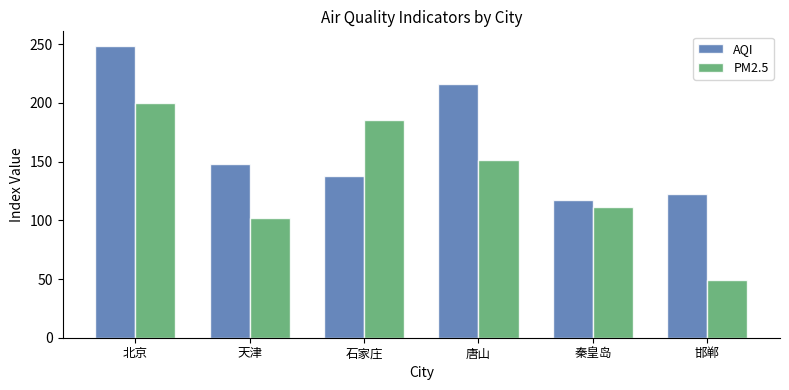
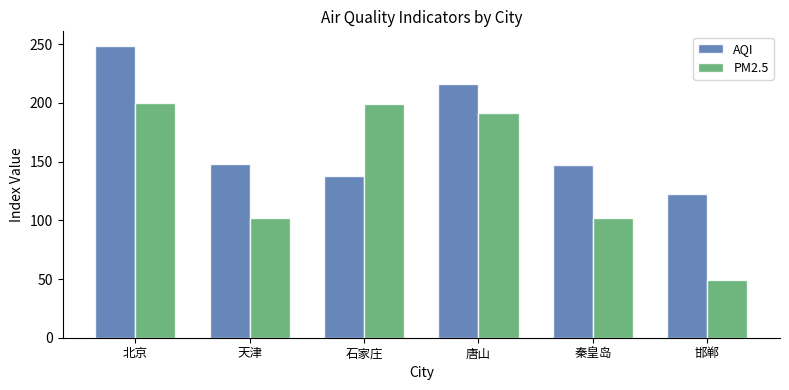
  {
    "AQI": {
      "北京": 249,
      "天津": 148,
      "石家庄": 138,
      "唐山": 216,
-     "秦皇岛": 117,
+     "秦皇岛": 147,
      "邯郸": 123
    },
    "PM2.5": {
      "北京": 200,
      "天津": 102,
-     "石家庄": 186,
-     "唐山": 152,
-     "秦皇岛": 111,
+     "石家庄": 199,
+     "唐山": 192,
+     "秦皇岛": 102,
      "邯郸": 50
    }
  }
